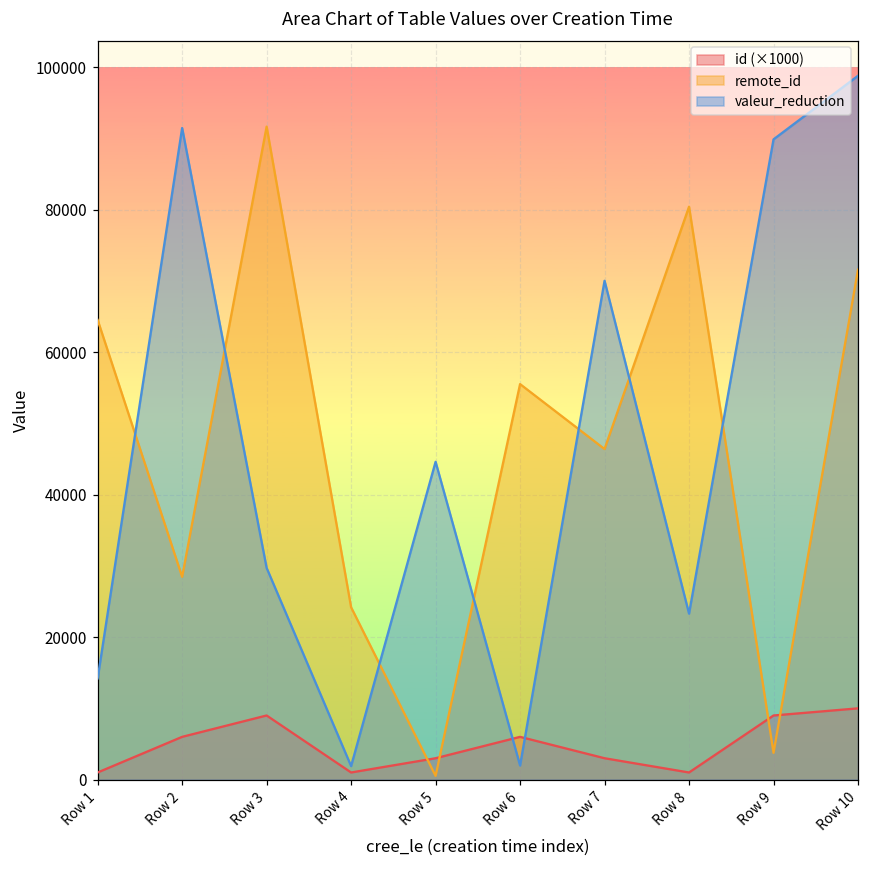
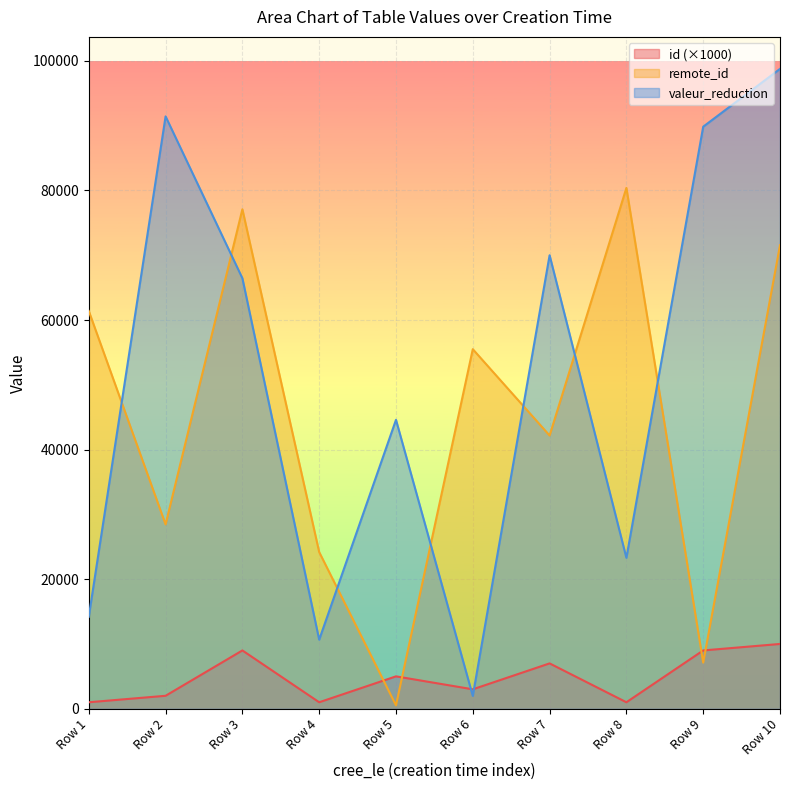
  {
    "id (×1000)": {
      "Row 1": 1000,
-     "Row 2": 6000,
+     "Row 2": 2000,
      "Row 3": 9000,
      "Row 4": 1000,
-     "Row 5": 3000,
-     "Row 6": 6000,
-     "Row 7": 3000,
+     "Row 5": 5000,
+     "Row 6": 3000,
+     "Row 7": 7000,
      "Row 8": 1000,
      "Row 9": 9000,
      "Row 10": 10000
    },
    "remote_id": {
-     "Row 1": 65000,
+     "Row 1": 61000,
      "Row 2": 28000,
-     "Row 3": 92000,
+     "Row 3": 77000,
      "Row 4": 24000,
      "Row 5": 1000,
      "Row 6": 56000,
-     "Row 7": 46000,
+     "Row 7": 42000,
      "Row 8": 80000,
-     "Row 9": 4000,
+     "Row 9": 7000,
      "Row 10": 72000
    },
    "valeur_reduction": {
      "Row 1": 14000,
      "Row 2": 91000,
-     "Row 3": 30000,
-     "Row 4": 2000,
+     "Row 3": 66000,
+     "Row 4": 11000,
      "Row 5": 45000,
      "Row 6": 2000,
      "Row 7": 70000,
      "Row 8": 23000,
      "Row 9": 90000,
      "Row 10": 99000
    }
  }
